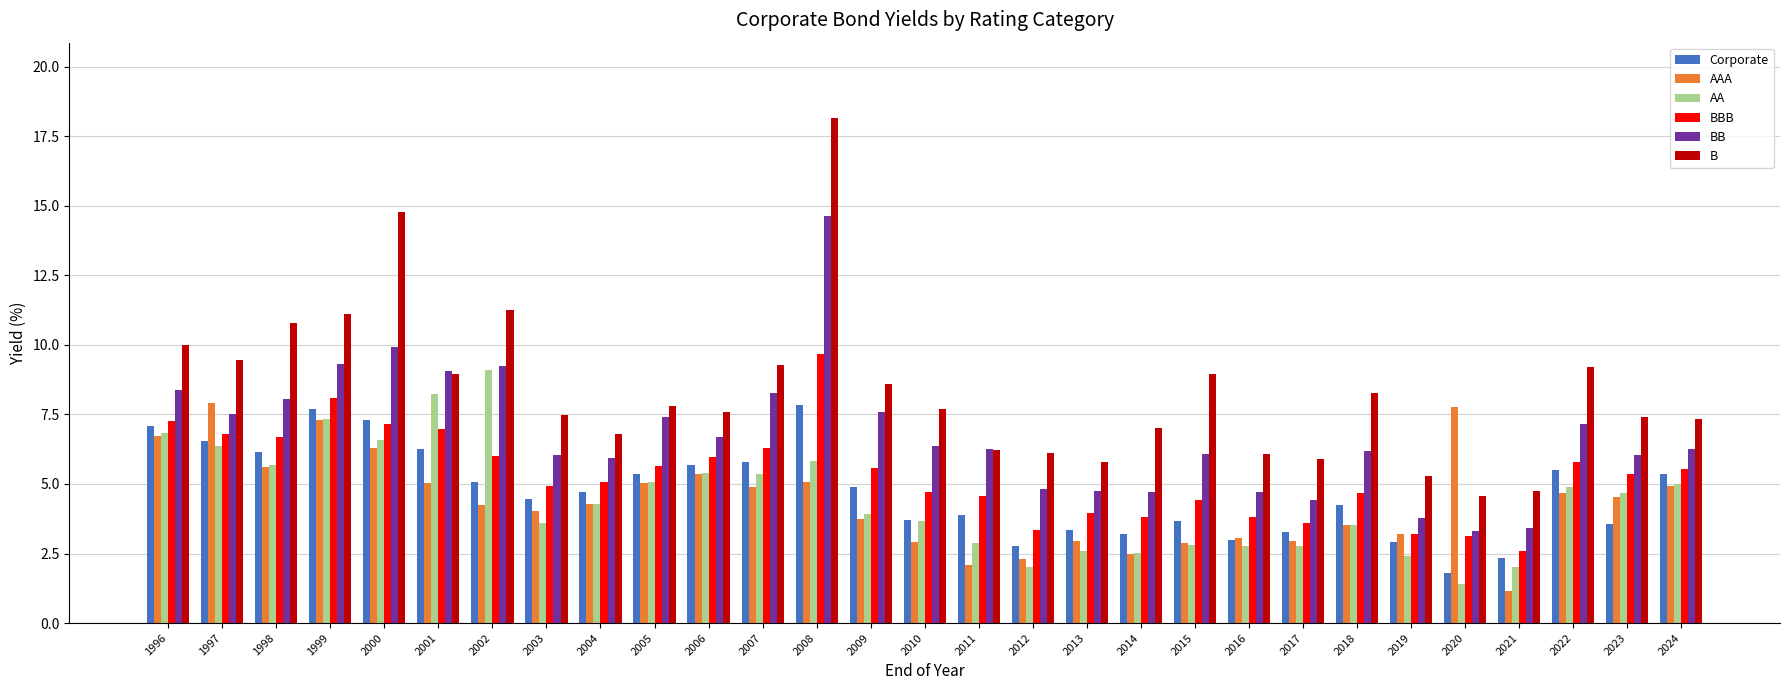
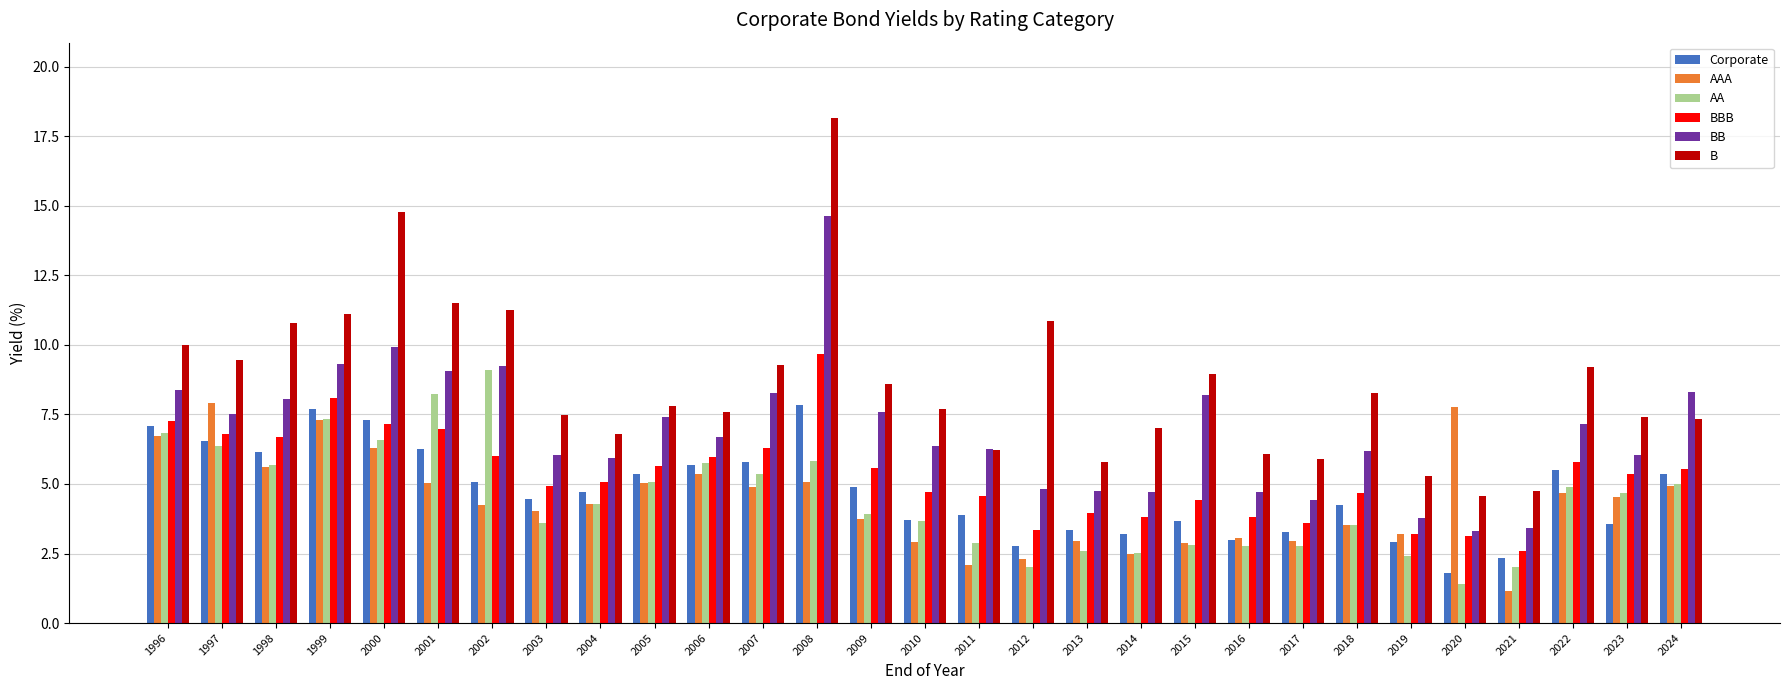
  {
    "Corporate": {
      "1996": 7.1,
      "1997": 6.6,
      "1998": 6.2,
      "1999": 7.7,
      "2000": 7.3,
      "2001": 6.3,
      "2002": 5.1,
      "2003": 4.5,
      "2004": 4.7,
      "2005": 5.4,
      "2006": 5.7,
      "2007": 5.8,
      "2008": 7.8,
      "2009": 4.9,
      "2010": 3.7,
      "2011": 3.9,
      "2012": 2.8,
      "2013": 3.4,
      "2014": 3.2,
      "2015": 3.7,
      "2016": 3.0,
      "2017": 3.3,
      "2018": 4.3,
      "2019": 2.9,
      "2020": 1.8,
      "2021": 2.4,
      "2022": 5.5,
      "2023": 3.6,
      "2024": 5.4
    },
    "AAA": {
      "1996": 6.7,
      "1997": 7.9,
      "1998": 5.6,
      "1999": 7.3,
      "2000": 6.3,
      "2001": 5.0,
      "2002": 4.2,
      "2003": 4.0,
      "2004": 4.3,
      "2005": 5.1,
      "2006": 5.3,
      "2007": 4.9,
      "2008": 5.1,
      "2009": 3.7,
      "2010": 2.9,
      "2011": 2.1,
      "2012": 2.3,
      "2013": 2.9,
      "2014": 2.5,
      "2015": 2.9,
      "2016": 3.1,
      "2017": 3.0,
      "2018": 3.5,
      "2019": 3.2,
      "2020": 7.8,
      "2021": 1.2,
      "2022": 4.7,
      "2023": 4.5,
      "2024": 4.9
    },
    "AA": {
      "1996": 6.8,
      "1997": 6.4,
      "1998": 5.7,
      "1999": 7.4,
      "2000": 6.6,
      "2001": 8.2,
      "2002": 9.1,
      "2003": 3.6,
      "2004": 4.3,
      "2005": 5.1,
-     "2006": 5.4,
+     "2006": 5.7,
      "2007": 5.4,
      "2008": 5.8,
      "2009": 3.9,
      "2010": 3.7,
      "2011": 2.9,
      "2012": 2.0,
      "2013": 2.6,
      "2014": 2.5,
      "2015": 2.8,
      "2016": 2.8,
      "2017": 2.8,
      "2018": 3.5,
      "2019": 2.4,
      "2020": 1.4,
      "2021": 2.0,
      "2022": 4.9,
      "2023": 4.7,
      "2024": 5.0
    },
    "BBB": {
      "1996": 7.3,
      "1997": 6.8,
      "1998": 6.7,
      "1999": 8.1,
      "2000": 7.1,
      "2001": 7.0,
      "2002": 6.0,
      "2003": 4.9,
      "2004": 5.1,
      "2005": 5.7,
      "2006": 6.0,
      "2007": 6.3,
      "2008": 9.7,
      "2009": 5.6,
      "2010": 4.7,
      "2011": 4.6,
      "2012": 3.3,
      "2013": 3.9,
      "2014": 3.8,
      "2015": 4.4,
      "2016": 3.8,
      "2017": 3.6,
      "2018": 4.7,
      "2019": 3.2,
      "2020": 3.1,
      "2021": 2.6,
      "2022": 5.8,
      "2023": 5.4,
      "2024": 5.6
    },
    "BB": {
      "1996": 8.4,
      "1997": 7.5,
      "1998": 8.1,
      "1999": 9.3,
      "2000": 9.9,
      "2001": 9.1,
      "2002": 9.2,
      "2003": 6.1,
      "2004": 6.0,
      "2005": 7.4,
      "2006": 6.7,
      "2007": 8.3,
      "2008": 14.6,
      "2009": 7.6,
      "2010": 6.4,
      "2011": 6.3,
      "2012": 4.8,
      "2013": 4.8,
      "2014": 4.7,
-     "2015": 6.1,
+     "2015": 8.2,
      "2016": 4.7,
      "2017": 4.4,
      "2018": 6.2,
      "2019": 3.8,
      "2020": 3.3,
      "2021": 3.4,
      "2022": 7.1,
      "2023": 6.0,
-     "2024": 6.3
+     "2024": 8.3
    },
    "B": {
      "1996": 10.0,
      "1997": 9.5,
      "1998": 10.8,
      "1999": 11.1,
      "2000": 14.8,
-     "2001": 9.0,
+     "2001": 11.5,
      "2002": 11.2,
      "2003": 7.5,
      "2004": 6.8,
      "2005": 7.8,
      "2006": 7.6,
      "2007": 9.3,
      "2008": 18.1,
      "2009": 8.6,
      "2010": 7.7,
      "2011": 6.2,
-     "2012": 6.1,
+     "2012": 10.9,
      "2013": 5.8,
      "2014": 7.0,
      "2015": 9.0,
      "2016": 6.1,
      "2017": 5.9,
      "2018": 8.3,
      "2019": 5.3,
      "2020": 4.6,
      "2021": 4.8,
      "2022": 9.2,
      "2023": 7.4,
      "2024": 7.3
    }
  }
